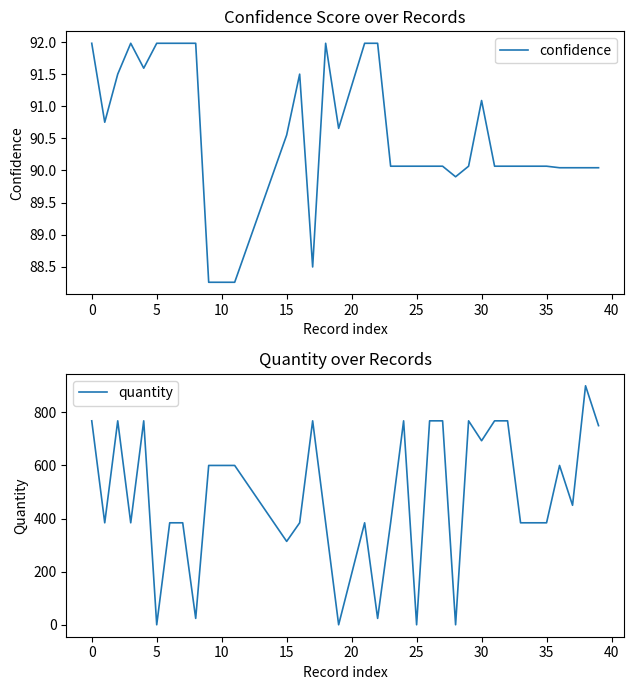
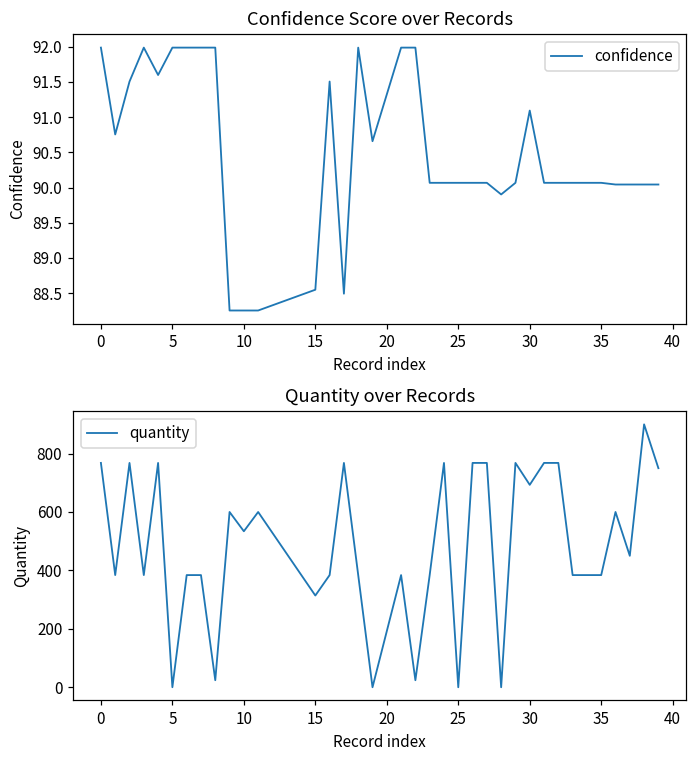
  {
    "Confidence Score over Records": {
      "0": 92.0,
      "5": 92.0,
      "10": 88.3,
-     "15": 90.6,
+     "15": 88.5,
      "25": 90.1,
      "30": 91.1,
      "35": 90.1
    },
    "Quantity over Records": {
      "0": 770,
      "5": 0,
-     "10": 600,
+     "10": 530,
      "15": 310,
      "25": 0,
      "30": 690,
      "35": 380
    }
  }
